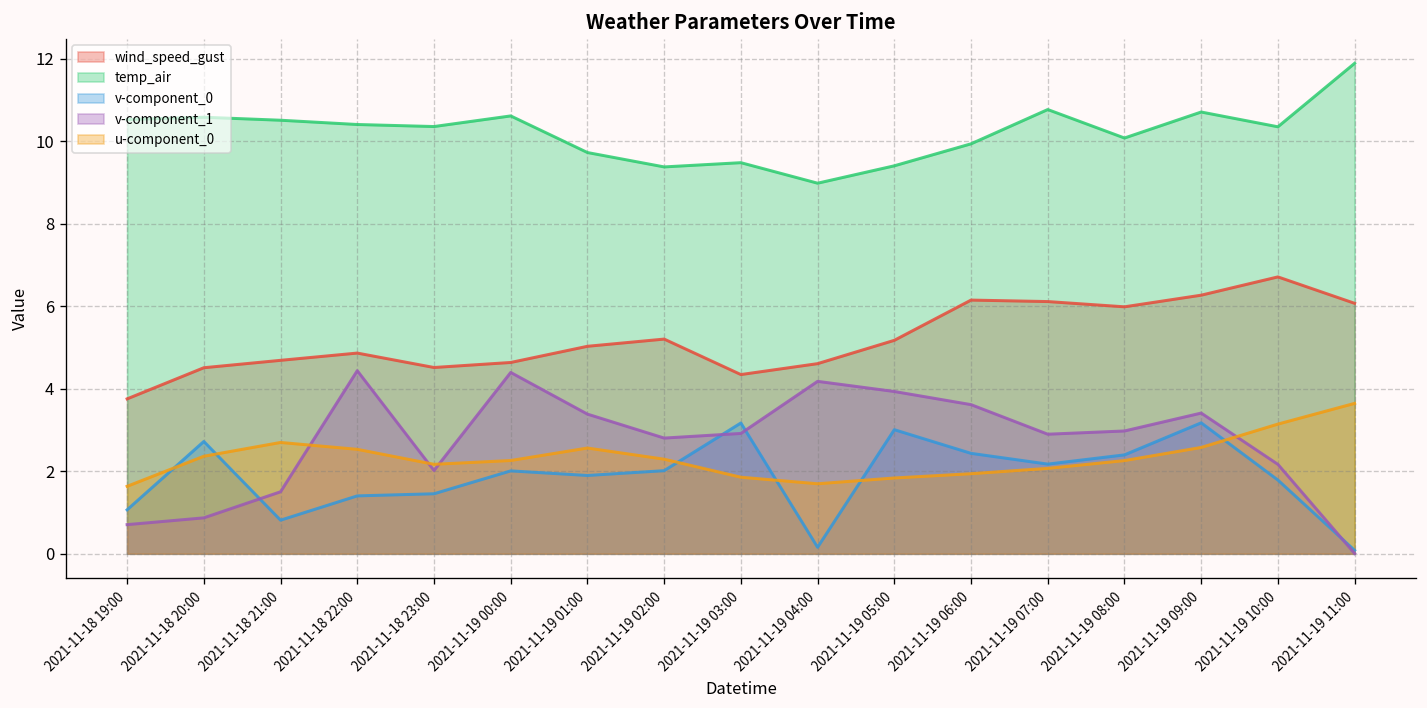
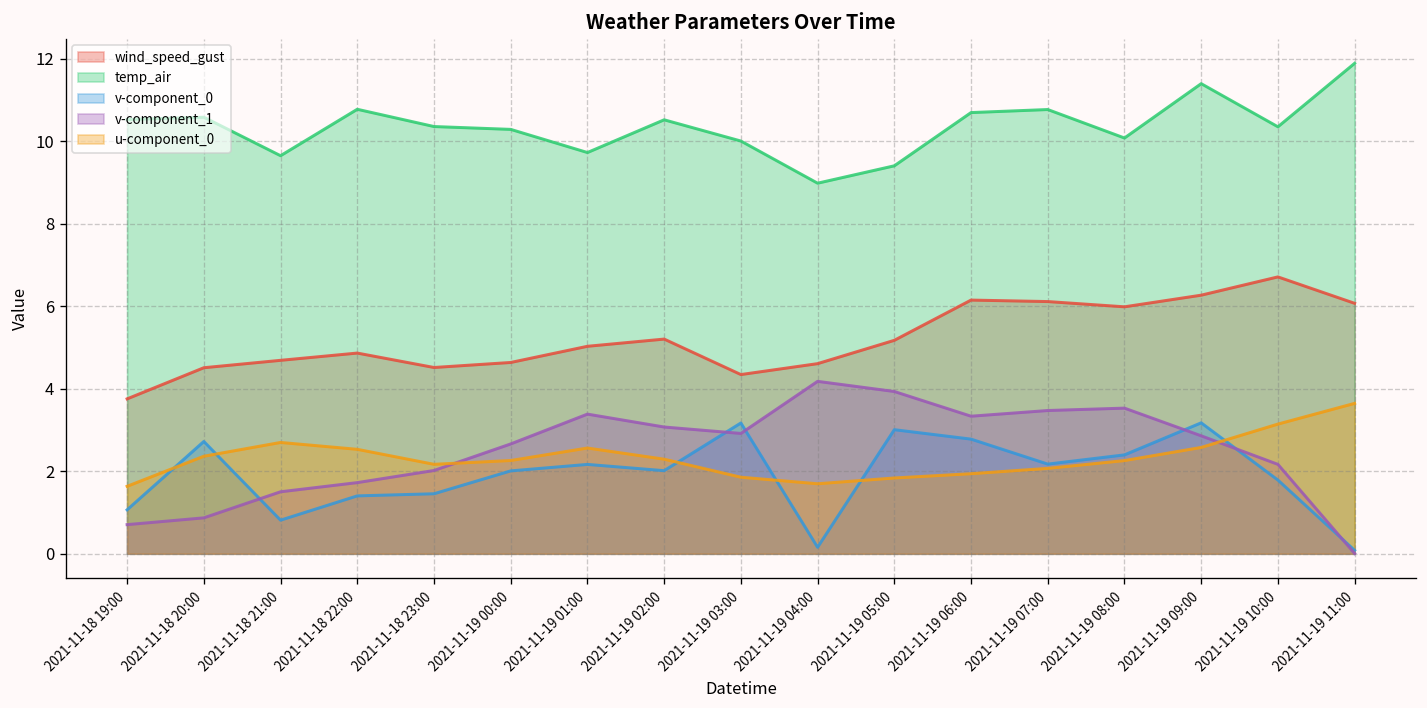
  {
    "temp_air": {
-     "2021-11-18 21:00": 10.5,
-     "2021-11-18 22:00": 10.4,
+     "2021-11-18 21:00": 9.7,
+     "2021-11-18 22:00": 10.8,
      "2021-11-18 23:00": 10.4,
-     "2021-11-19 00:00": 10.6,
+     "2021-11-19 00:00": 10.3,
      "2021-11-19 01:00": 9.7,
-     "2021-11-19 02:00": 9.4,
-     "2021-11-19 03:00": 9.5,
+     "2021-11-19 02:00": 10.5,
+     "2021-11-19 03:00": 10.0,
      "2021-11-19 04:00": 9.0,
      "2021-11-19 05:00": 9.4,
-     "2021-11-19 06:00": 9.9,
+     "2021-11-19 06:00": 10.7,
      "2021-11-19 07:00": 10.8,
      "2021-11-19 08:00": 10.1,
-     "2021-11-19 09:00": 10.7,
+     "2021-11-19 09:00": 11.4,
      "2021-11-19 10:00": 10.4,
      "2021-11-19 11:00": 11.9
    },
    "v-component_0": {
      "2021-11-18 19:00": 1.1,
      "2021-11-18 20:00": 2.7,
      "2021-11-18 21:00": 0.8,
      "2021-11-18 22:00": 1.4,
      "2021-11-18 23:00": 1.5,
      "2021-11-19 00:00": 2.0,
-     "2021-11-19 01:00": 1.9,
+     "2021-11-19 01:00": 2.2,
      "2021-11-19 02:00": 2.0,
      "2021-11-19 03:00": 3.2,
      "2021-11-19 04:00": 0.2,
      "2021-11-19 05:00": 3.0,
-     "2021-11-19 06:00": 2.4,
+     "2021-11-19 06:00": 2.8,
      "2021-11-19 07:00": 2.2,
      "2021-11-19 08:00": 2.4,
      "2021-11-19 09:00": 3.2,
      "2021-11-19 10:00": 1.8,
      "2021-11-19 11:00": 0.1
    },
    "v-component_1": {
      "2021-11-18 19:00": 0.7,
      "2021-11-18 20:00": 0.9,
      "2021-11-18 21:00": 1.5,
-     "2021-11-18 22:00": 4.4,
+     "2021-11-18 22:00": 1.7,
      "2021-11-18 23:00": 2.0,
-     "2021-11-19 00:00": 4.4,
+     "2021-11-19 00:00": 2.7,
      "2021-11-19 01:00": 3.4,
-     "2021-11-19 02:00": 2.8,
+     "2021-11-19 02:00": 3.1,
      "2021-11-19 03:00": 2.9,
      "2021-11-19 04:00": 4.2,
      "2021-11-19 05:00": 3.9,
-     "2021-11-19 06:00": 3.6,
-     "2021-11-19 07:00": 2.9,
-     "2021-11-19 08:00": 3.0,
-     "2021-11-19 09:00": 3.4,
+     "2021-11-19 06:00": 3.3,
+     "2021-11-19 07:00": 3.5,
+     "2021-11-19 08:00": 3.5,
+     "2021-11-19 09:00": 2.9,
      "2021-11-19 10:00": 2.2,
      "2021-11-19 11:00": 0.0
    }
  }
